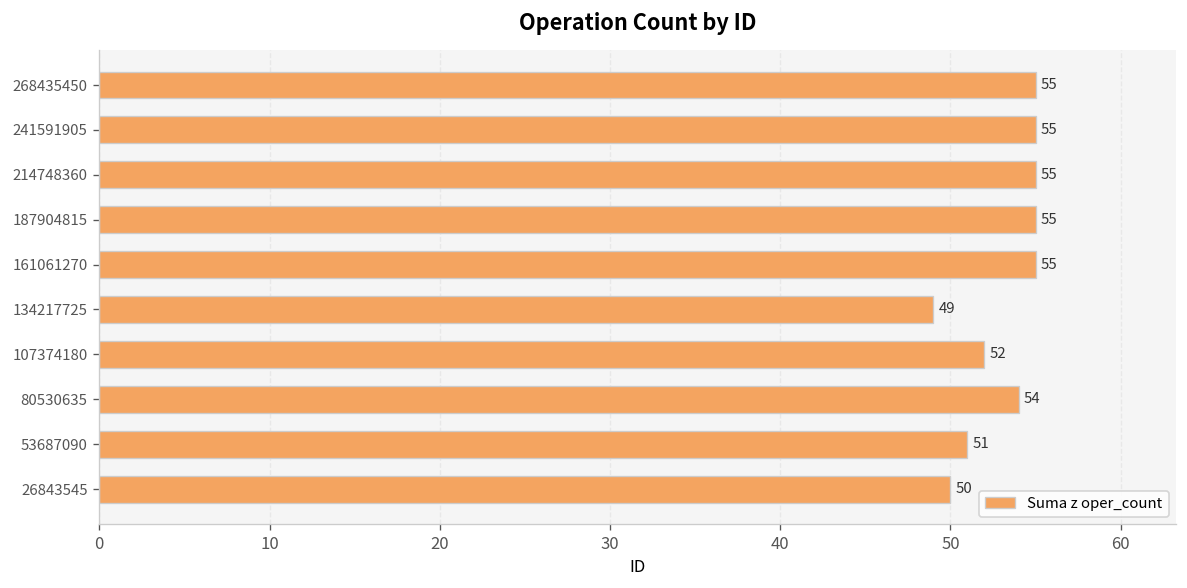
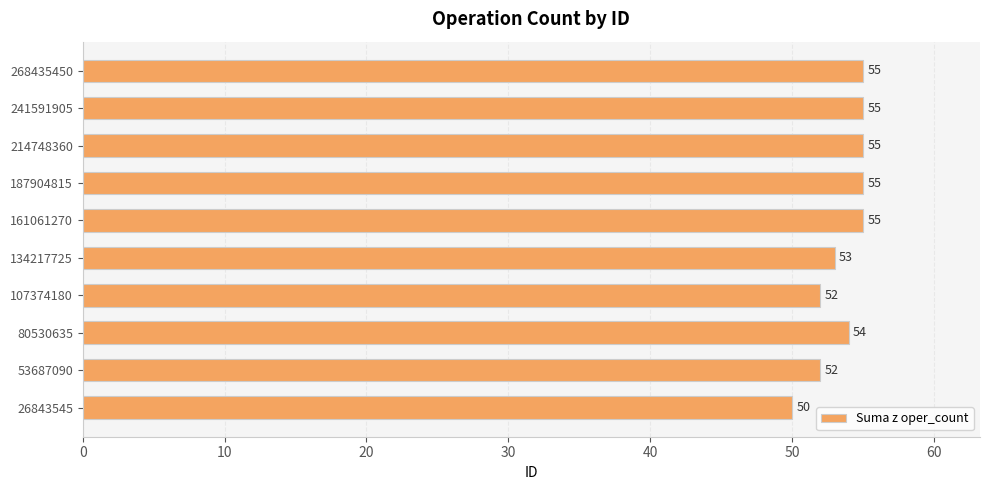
  {
    "268435450": 55,
    "241591905": 55,
    "214748360": 55,
    "187904815": 55,
    "161061270": 55,
-   "134217725": 49,
+   "134217725": 53,
    "107374180": 52,
    "80530635": 54,
-   "53687090": 51,
+   "53687090": 52,
    "26843545": 50
  }
